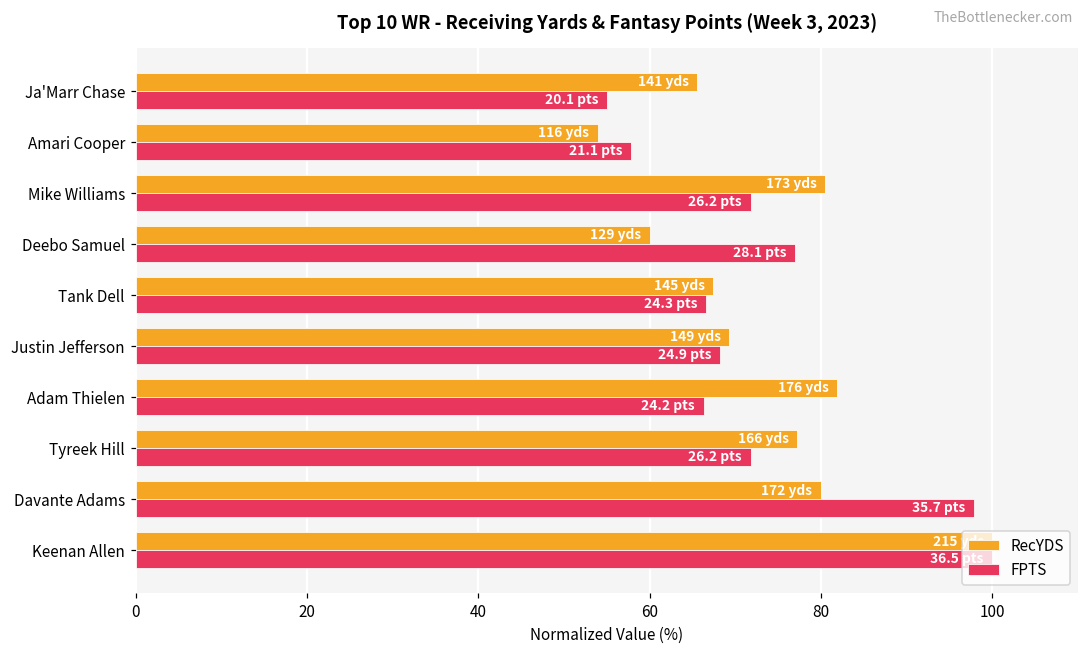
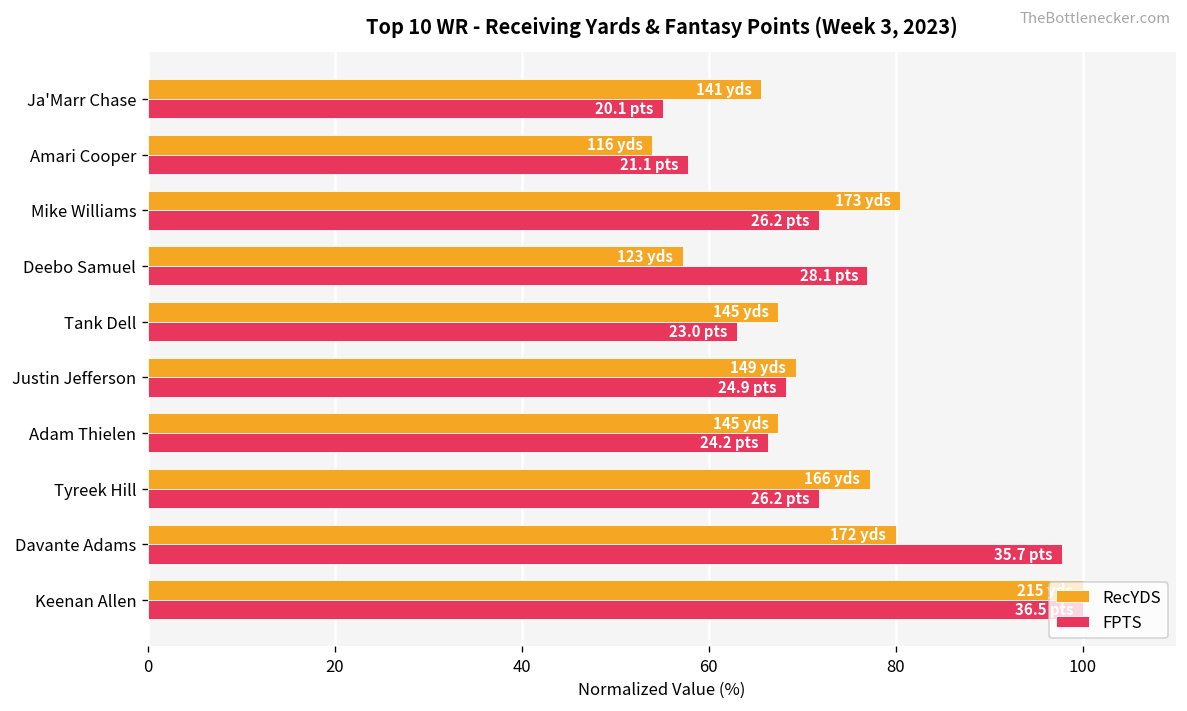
  {
    "RecYDS": {
-     "Deebo Samuel": 129,
-     "Adam Thielen": 176
+     "Deebo Samuel": 123,
+     "Adam Thielen": 145
    },
    "FPTS": {
-     "Tank Dell": 24.3
+     "Tank Dell": 23.0
    }
  }
